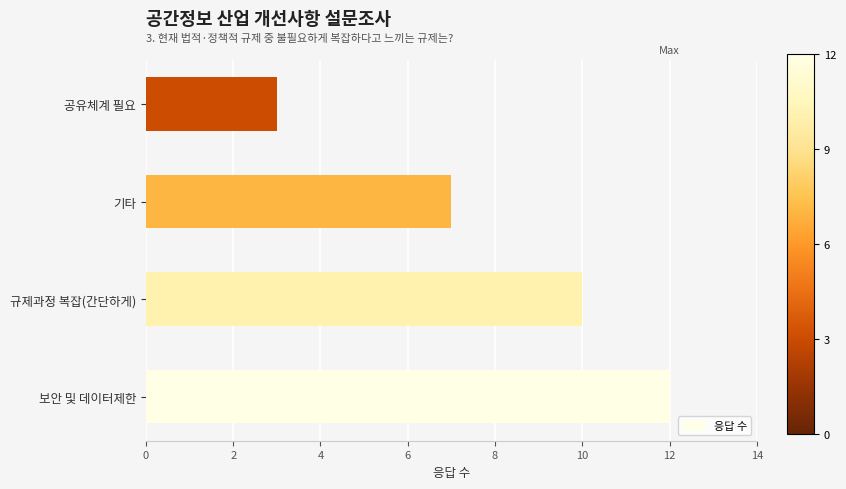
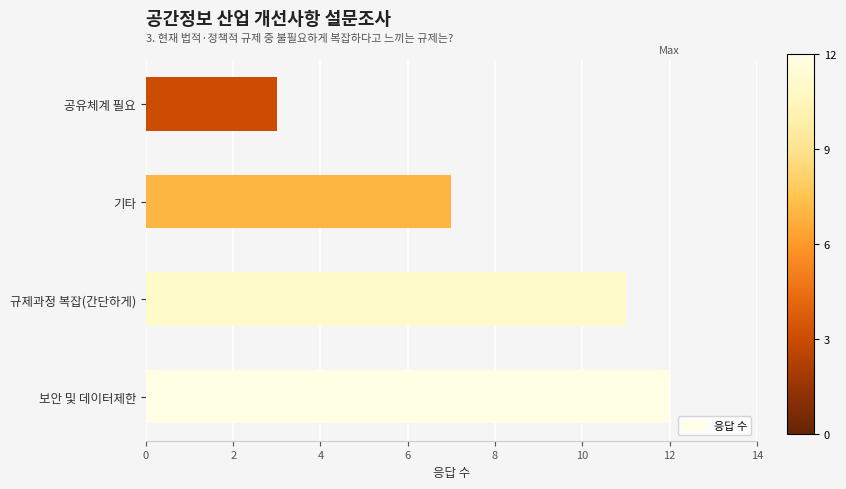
  {
    "공유체계 필요": 3,
    "기타": 7,
-   "규제과정 복잡(간단하게)": 10,
+   "규제과정 복잡(간단하게)": 11,
    "보안 및 데이터제한": 12
  }
